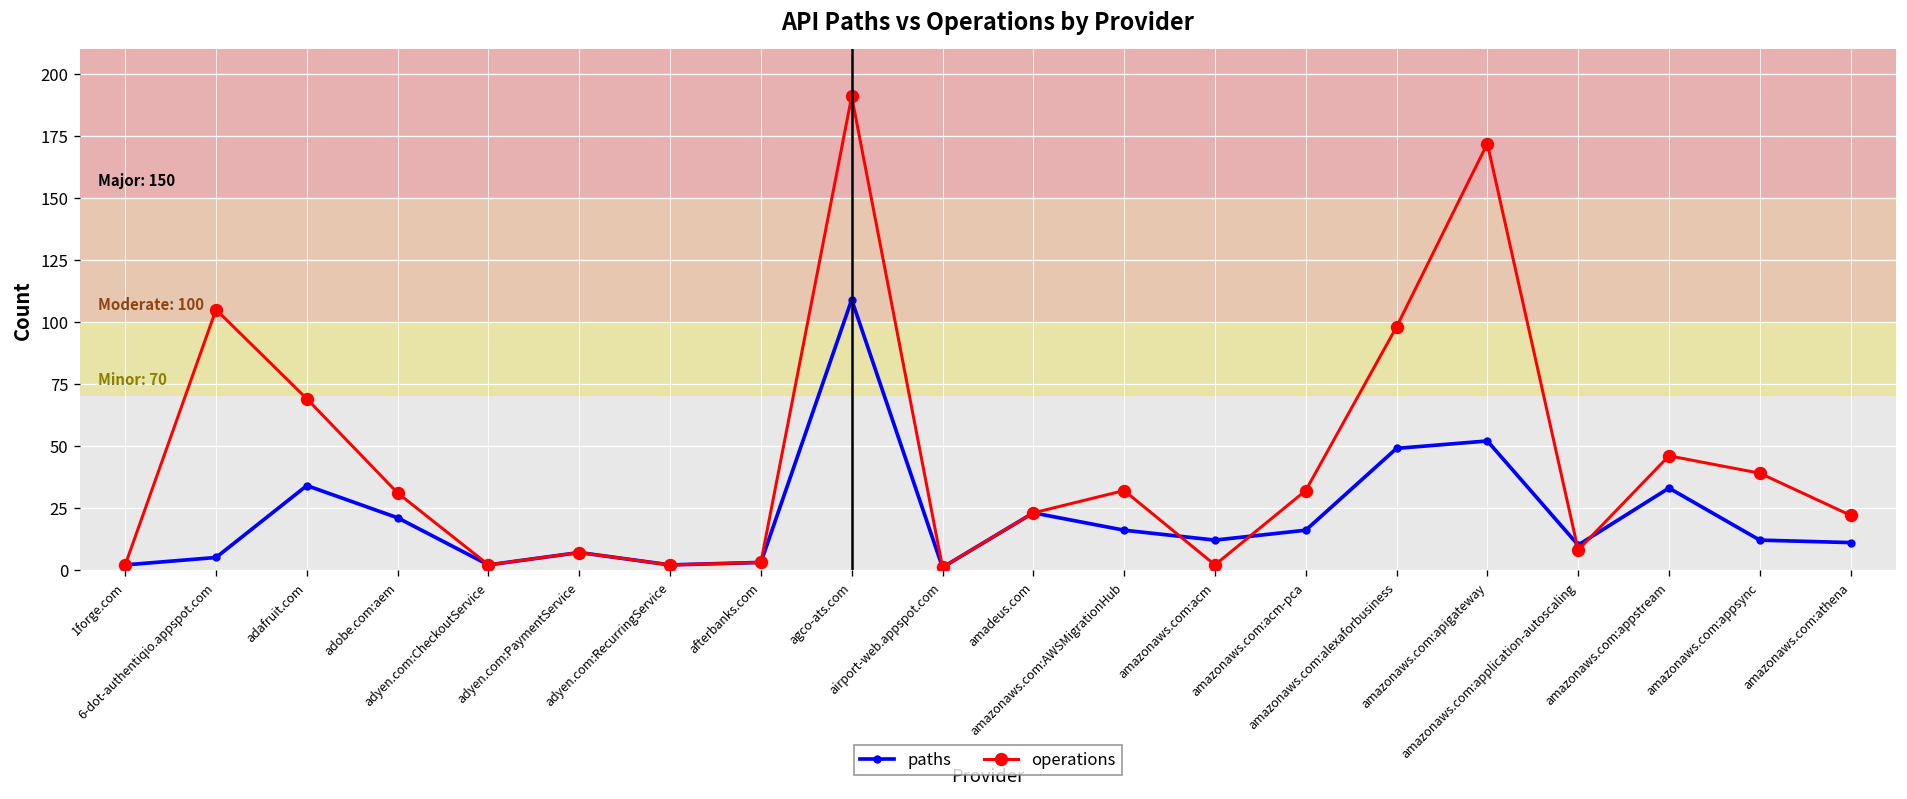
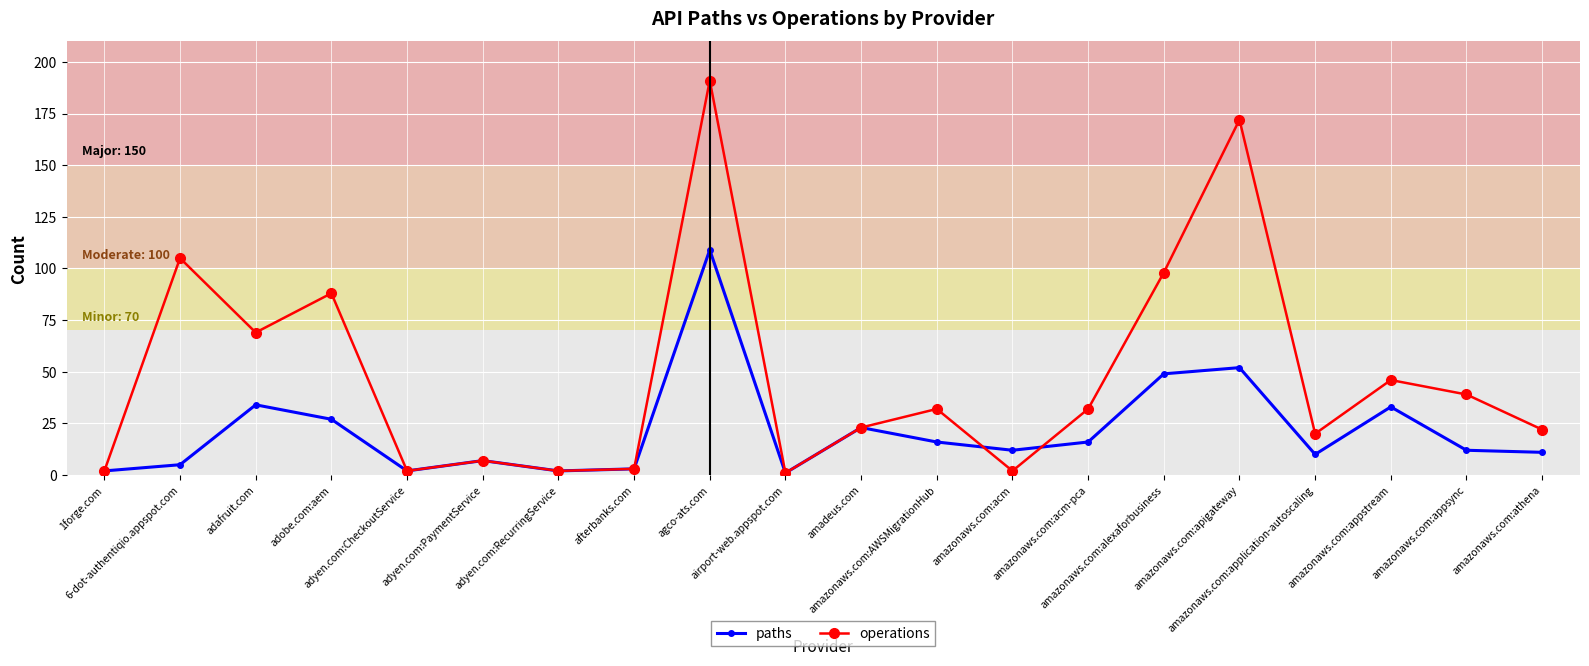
  {
    "paths": {
      "6-dot-authentiqio.appspot.com": 5,
      "adafruit.com": 34,
-     "adobe.com:aem": 21,
+     "adobe.com:aem": 27,
      "agco-ats.com": 109,
      "amazonaws.com:AWSMigrationHub": 16,
      "amazonaws.com:acm": 12,
      "amazonaws.com:acm-pca": 16,
      "amazonaws.com:alexaforbusiness": 49,
      "amazonaws.com:apigateway": 52,
      "amazonaws.com:application-autoscaling": 10,
      "amazonaws.com:appstream": 33,
      "amazonaws.com:appsync": 12,
      "amazonaws.com:athena": 11
    },
    "operations": {
      "adafruit.com": 69,
-     "adobe.com:aem": 31,
+     "adobe.com:aem": 88,
      "agco-ats.com": 191,
      "amazonaws.com:AWSMigrationHub": 32,
      "amazonaws.com:acm": 2,
      "amazonaws.com:acm-pca": 32,
      "amazonaws.com:alexaforbusiness": 98,
      "amazonaws.com:apigateway": 172,
-     "amazonaws.com:application-autoscaling": 8,
+     "amazonaws.com:application-autoscaling": 20,
      "amazonaws.com:appstream": 46,
      "amazonaws.com:appsync": 39,
      "amazonaws.com:athena": 22
    }
  }
